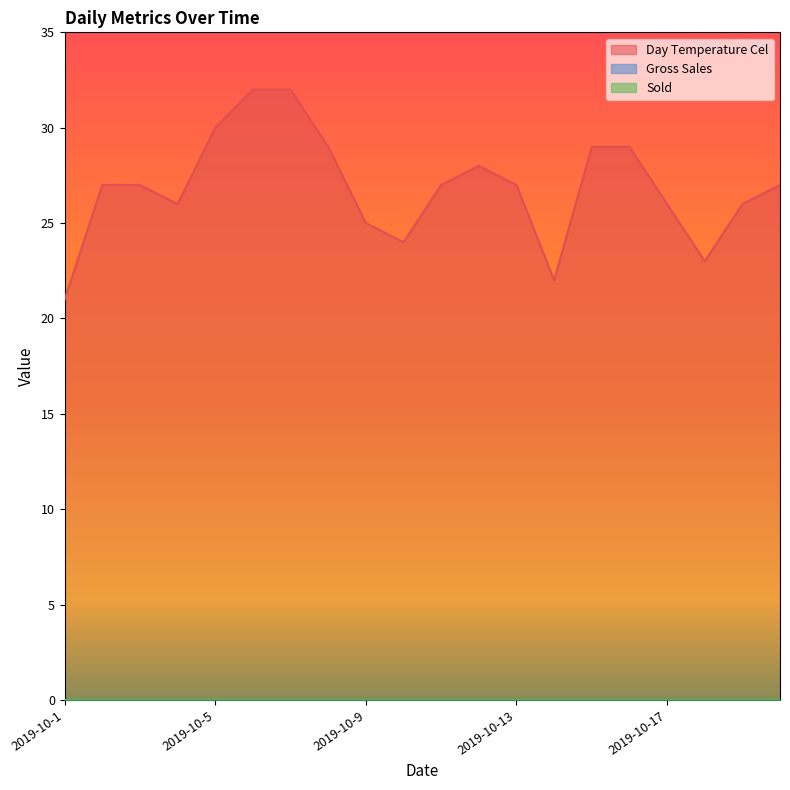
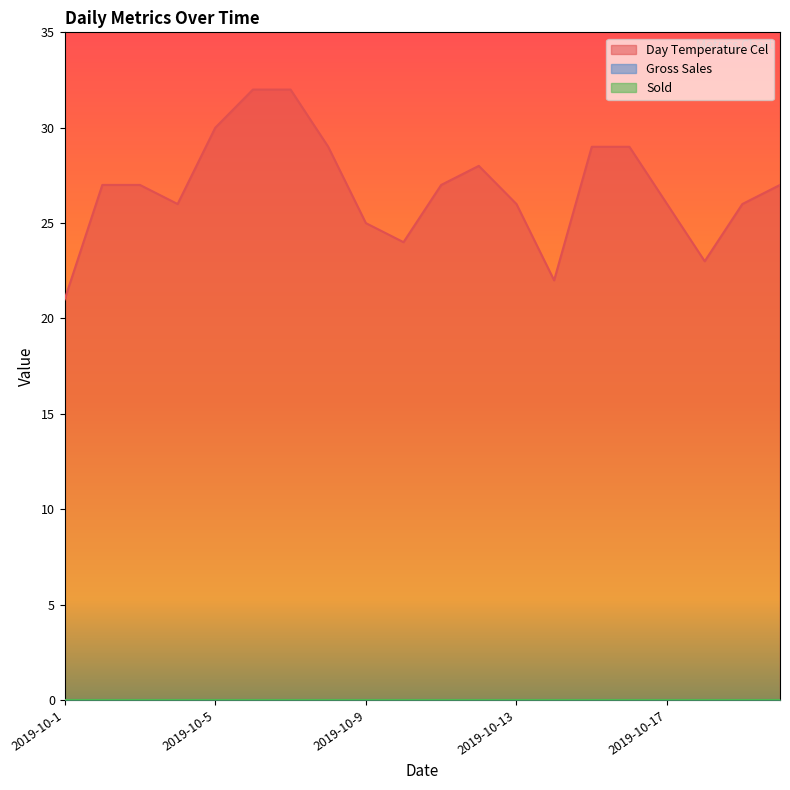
  {
    "Day Temperature Cel": {
      "2019-10-1": 21,
      "2019-10-5": 30,
      "2019-10-9": 25,
-     "2019-10-13": 27,
+     "2019-10-13": 26,
      "2019-10-17": 26
    },
    "Sold": {
      "2019-10-1": 0,
      "2019-10-5": 0,
      "2019-10-9": 0,
      "2019-10-13": 0,
      "2019-10-17": 0
    }
  }
